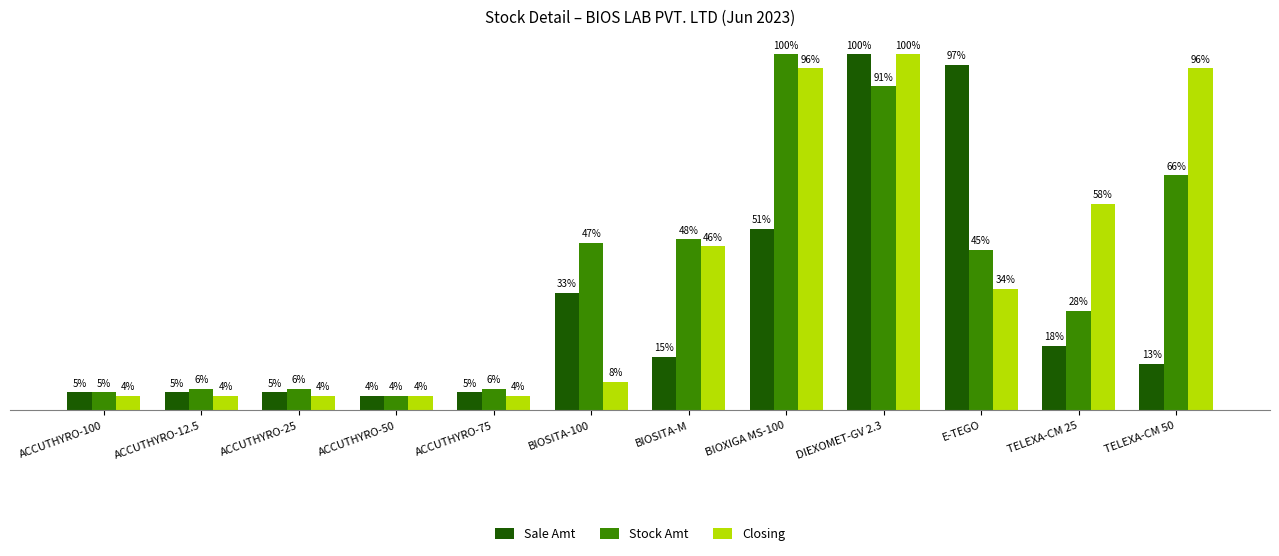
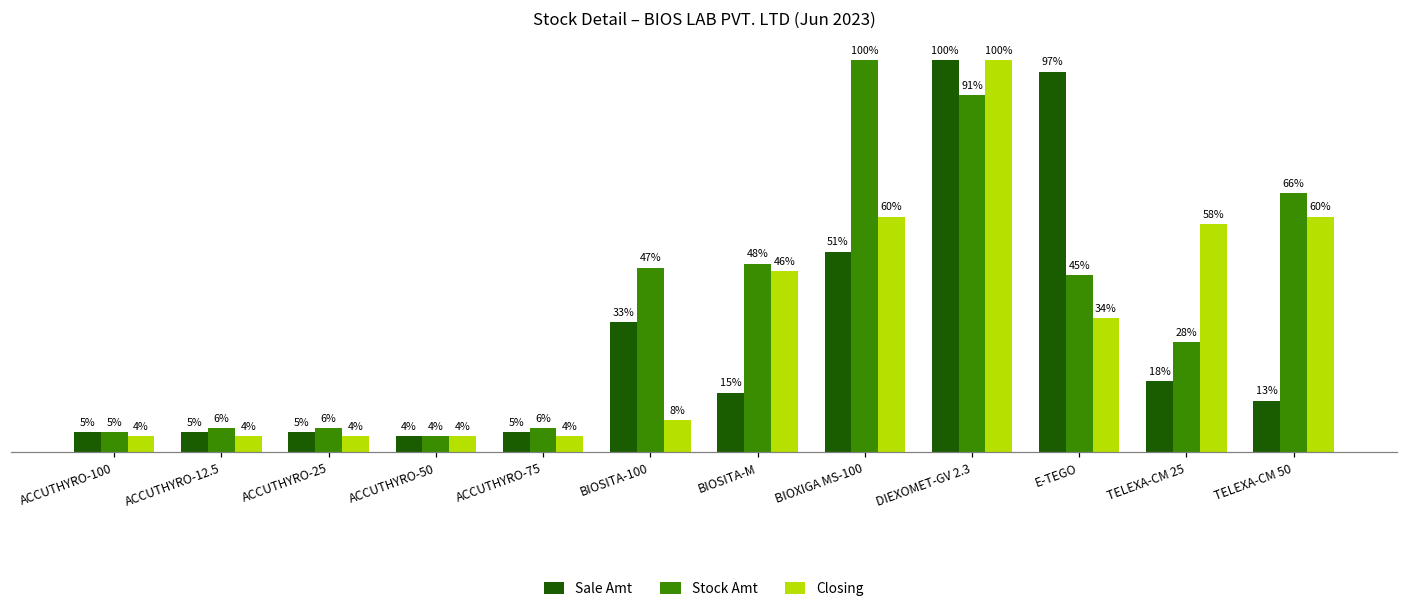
  {
    "Closing": {
      "ACCUTHYRO-100": "4%",
      "ACCUTHYRO-12.5": "4%",
      "ACCUTHYRO-25": "4%",
      "ACCUTHYRO-50": "4%",
      "ACCUTHYRO-75": "4%",
      "BIOSITA-100": "8%",
      "BIOSITA-M": "46%",
-     "BIOXIGA MS-100": "96%",
+     "BIOXIGA MS-100": "60%",
      "DIEXOMET-GV 2.3": "100%",
      "E-TEGO": "34%",
      "TELEXA-CM 25": "58%",
-     "TELEXA-CM 50": "96%"
+     "TELEXA-CM 50": "60%"
    }
  }
